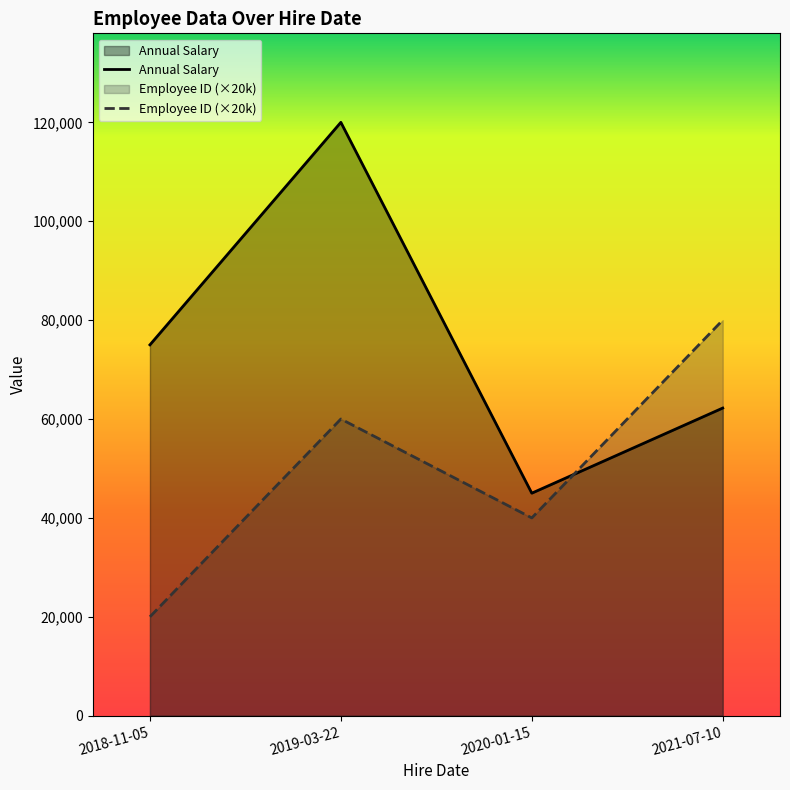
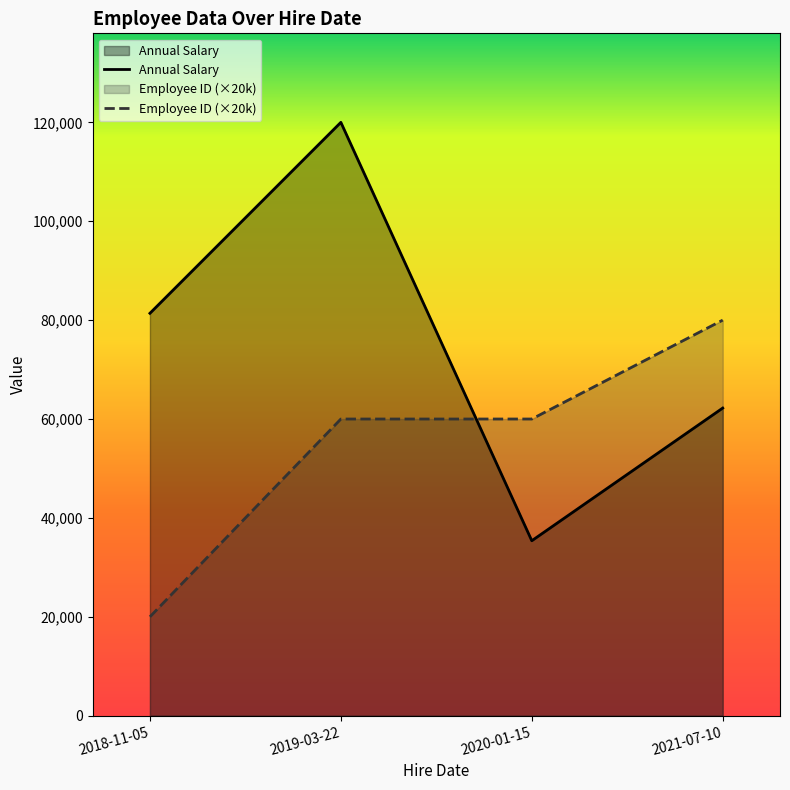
  {
    "Annual Salary": {
-     "2018-11-05": "75,000",
+     "2018-11-05": "81,000",
      "2019-03-22": "120,000",
-     "2020-01-15": "45,000",
+     "2020-01-15": "35,000",
      "2021-07-10": "62,000"
    },
    "Employee ID (×20k)": {
      "2018-11-05": "20,000",
      "2019-03-22": "60,000",
-     "2020-01-15": "40,000",
+     "2020-01-15": "60,000",
      "2021-07-10": "80,000"
    }
  }
